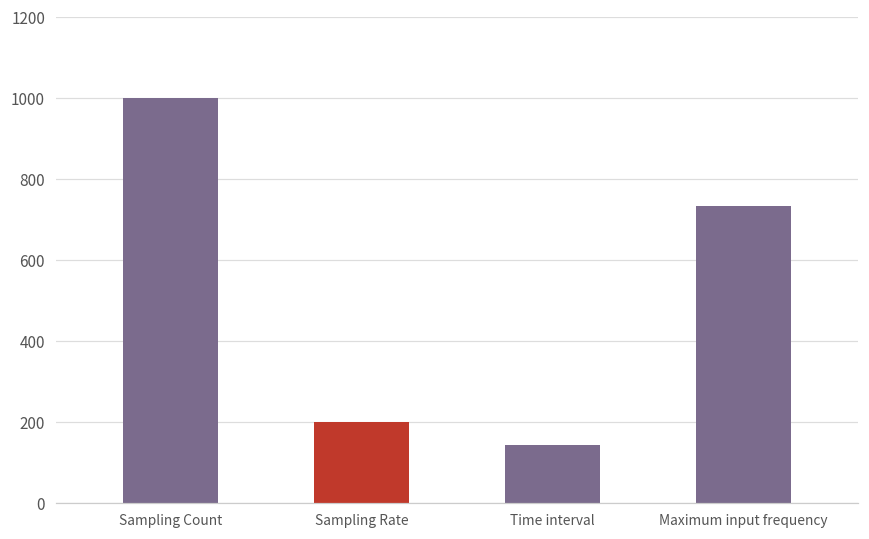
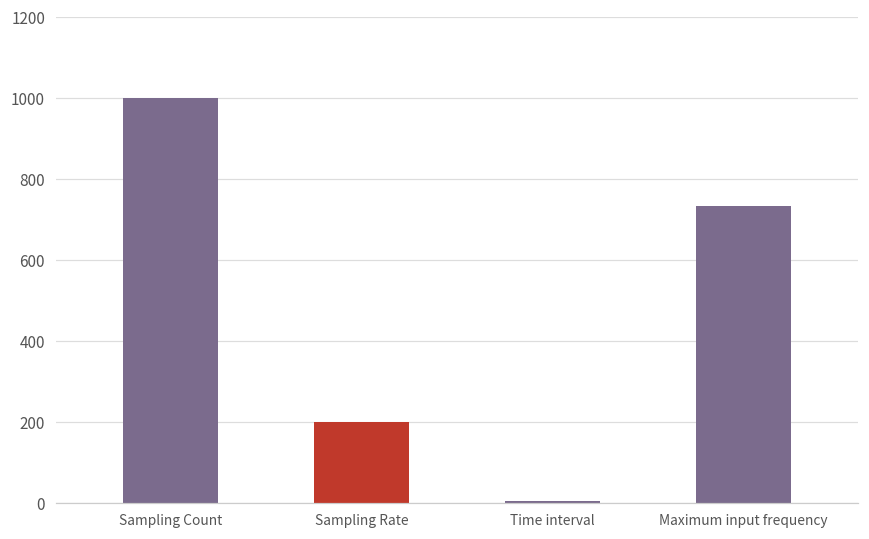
  {
    "Sampling Count": 1000,
    "Sampling Rate": 200,
-   "Time interval": 140,
+   "Time interval": 0,
    "Maximum input frequency": 730
  }
